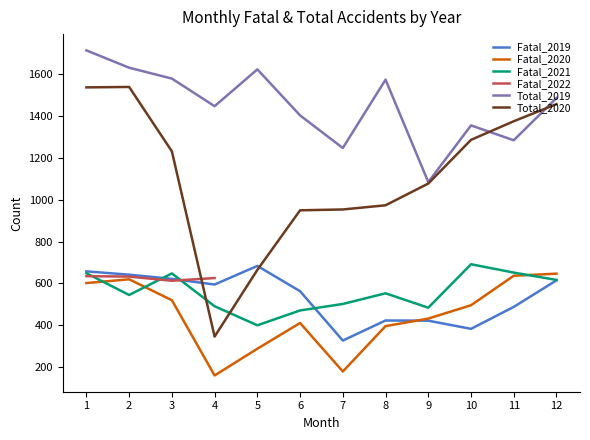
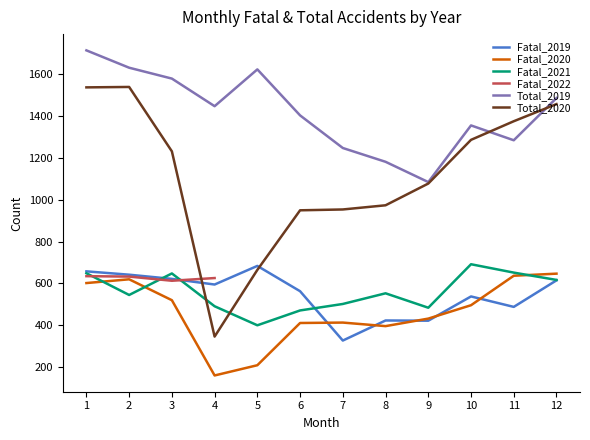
  {
    "Fatal_2019": {
      "4": 600,
      "5": 680,
      "6": 560,
      "7": 330,
      "8": 420,
-     "10": 380,
+     "10": 540,
      "11": 490
    },
    "Fatal_2020": {
      "1": 600,
      "2": 620,
      "3": 520,
      "4": 160,
-     "5": 290,
+     "5": 210,
      "6": 410,
-     "7": 180,
+     "7": 410,
      "8": 400,
      "10": 500,
      "11": 640,
      "12": 650
    },
    "Fatal_2021": {
      "2": 550,
      "3": 650,
      "4": 490,
      "5": 400,
      "6": 470,
      "7": 500,
      "8": 550,
      "9": 480,
      "10": 690,
      "11": 650
    },
    "Fatal_2022": {
      "1": 640,
      "4": 630
    },
    "Total_2019": {
      "1": 1720,
      "2": 1630,
      "3": 1580,
      "4": 1450,
      "5": 1620,
      "6": 1400,
      "7": 1250,
-     "8": 1580,
+     "8": 1180,
      "10": 1360,
      "11": 1290,
      "12": 1490
    },
    "Total_2020": {
      "1": 1540,
      "2": 1540,
      "3": 1230,
      "4": 350,
      "5": 670,
      "6": 950,
      "7": 950,
      "8": 970,
      "10": 1290,
      "11": 1380,
      "12": 1460
    }
  }
